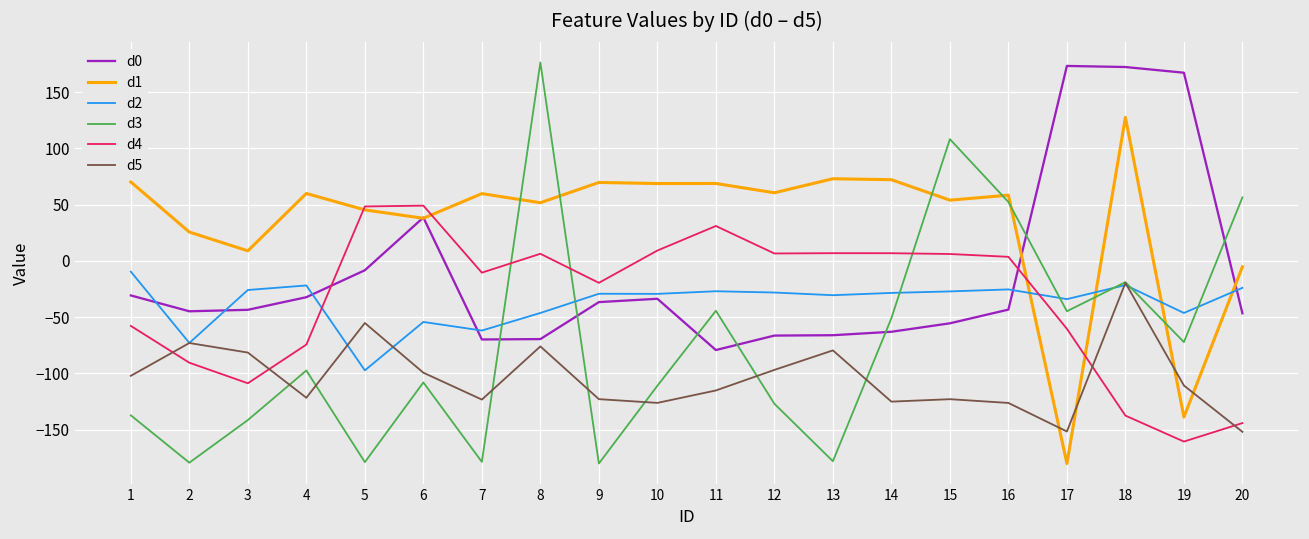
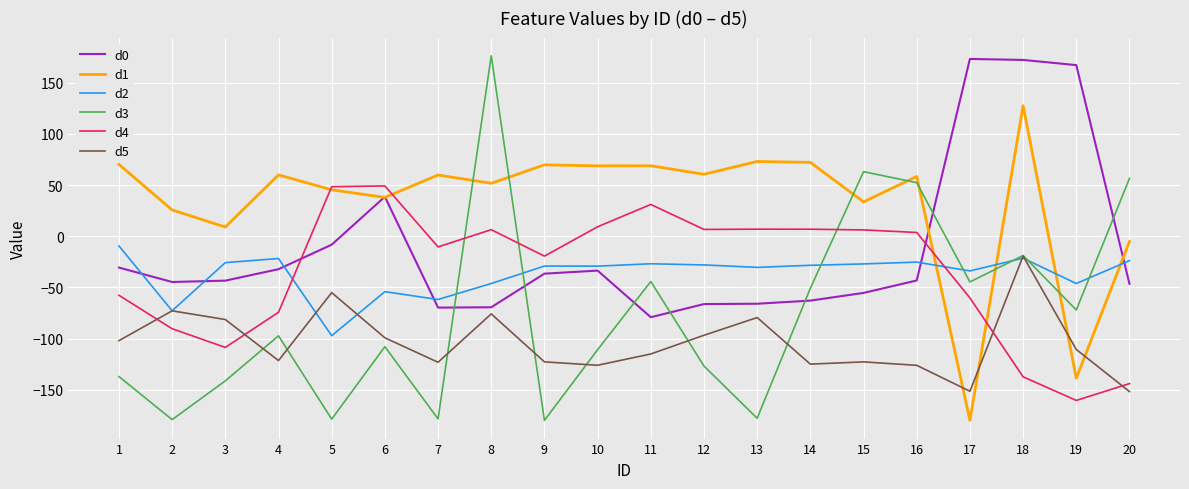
  {
    "d0": {
      "1": -31,
      "2": -45,
      "3": -43,
      "4": -32,
      "5": -8,
      "7": -70,
      "8": -69,
      "9": -37,
      "10": -34,
      "11": -79,
      "12": -66,
      "13": -66,
      "14": -63,
      "15": -55,
      "16": -43,
      "17": 173,
      "18": 172,
      "19": 167,
      "20": -47
    },
    "d1": {
      "1": 70,
      "2": 26,
      "3": 9,
      "4": 60,
      "5": 45,
      "7": 60,
      "8": 52,
      "9": 70,
      "10": 69,
      "11": 69,
      "12": 61,
      "13": 73,
      "14": 72,
-     "15": 54,
+     "15": 34,
      "16": 58,
      "17": -180,
      "18": 128,
      "19": -139,
      "20": -5
    },
    "d2": {
      "1": -9,
      "3": -26,
      "4": -22,
      "5": -97,
      "6": -54,
      "7": -62,
      "8": -46,
      "9": -29,
      "10": -29,
      "11": -27,
      "12": -28,
      "13": -30,
      "14": -28,
      "15": -27,
      "16": -25,
      "17": -34,
      "19": -46,
      "20": -24
    },
    "d3": {
      "1": -137,
      "2": -179,
      "3": -141,
      "4": -97,
      "5": -179,
      "6": -108,
      "7": -179,
      "8": 176,
      "9": -180,
      "10": -111,
      "11": -44,
      "12": -127,
      "13": -178,
      "14": -51,
-     "15": 108,
+     "15": 63,
      "16": 52,
      "17": -45,
      "19": -72,
      "20": 57
    },
    "d4": {
      "1": -58,
      "2": -90,
      "3": -109,
      "4": -74,
      "5": 48,
      "6": 49,
      "7": -10,
      "8": 6,
      "9": -19,
      "10": 9,
      "11": 31,
      "12": 7,
      "13": 7,
      "14": 7,
      "15": 6,
      "16": 4,
      "17": -60,
      "18": -137,
      "19": -160,
      "20": -144
    },
    "d5": {
      "1": -102,
      "3": -81,
      "4": -122,
      "5": -55,
      "6": -99,
      "7": -123,
      "8": -76,
      "9": -123,
      "10": -126,
      "11": -115,
      "12": -97,
      "13": -79,
      "14": -125,
      "15": -123,
      "16": -126,
      "17": -152,
      "19": -111,
      "20": -152
    }
  }
